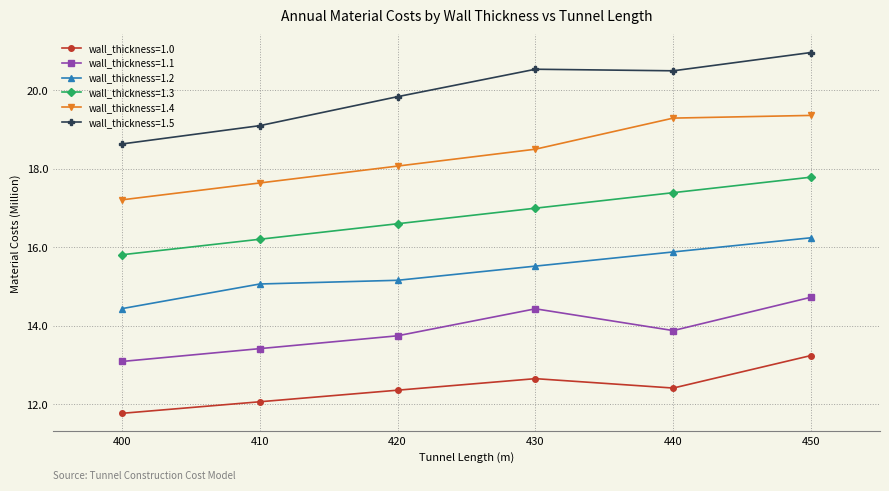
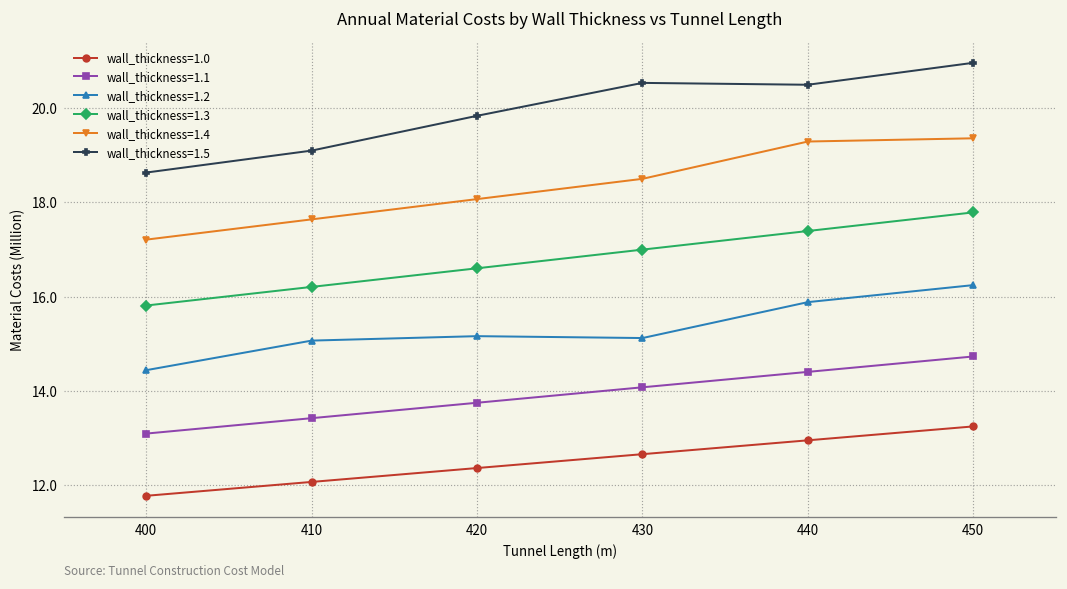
  {
    "wall_thickness=1.0": {
      "400": 11.8,
      "410": 12.1,
      "420": 12.4,
      "430": 12.7,
-     "440": 12.4,
+     "440": 12.9,
      "450": 13.2
    },
    "wall_thickness=1.1": {
      "400": 13.1,
      "410": 13.4,
      "420": 13.7,
-     "430": 14.4,
-     "440": 13.9,
+     "430": 14.1,
+     "440": 14.4,
      "450": 14.7
    },
    "wall_thickness=1.2": {
      "400": 14.4,
      "410": 15.1,
      "420": 15.2,
-     "430": 15.5,
+     "430": 15.1,
      "440": 15.9,
      "450": 16.2
    },
    "wall_thickness=1.3": {
      "400": 15.8,
      "410": 16.2,
      "420": 16.6,
      "430": 17.0,
      "440": 17.4,
      "450": 17.8
    },
    "wall_thickness=1.4": {
      "400": 17.2,
      "410": 17.6,
      "420": 18.1,
      "430": 18.5,
      "440": 19.3,
      "450": 19.4
    },
    "wall_thickness=1.5": {
      "400": 18.6,
      "410": 19.1,
      "420": 19.8,
      "430": 20.5,
      "440": 20.5,
      "450": 21.0
    }
  }
